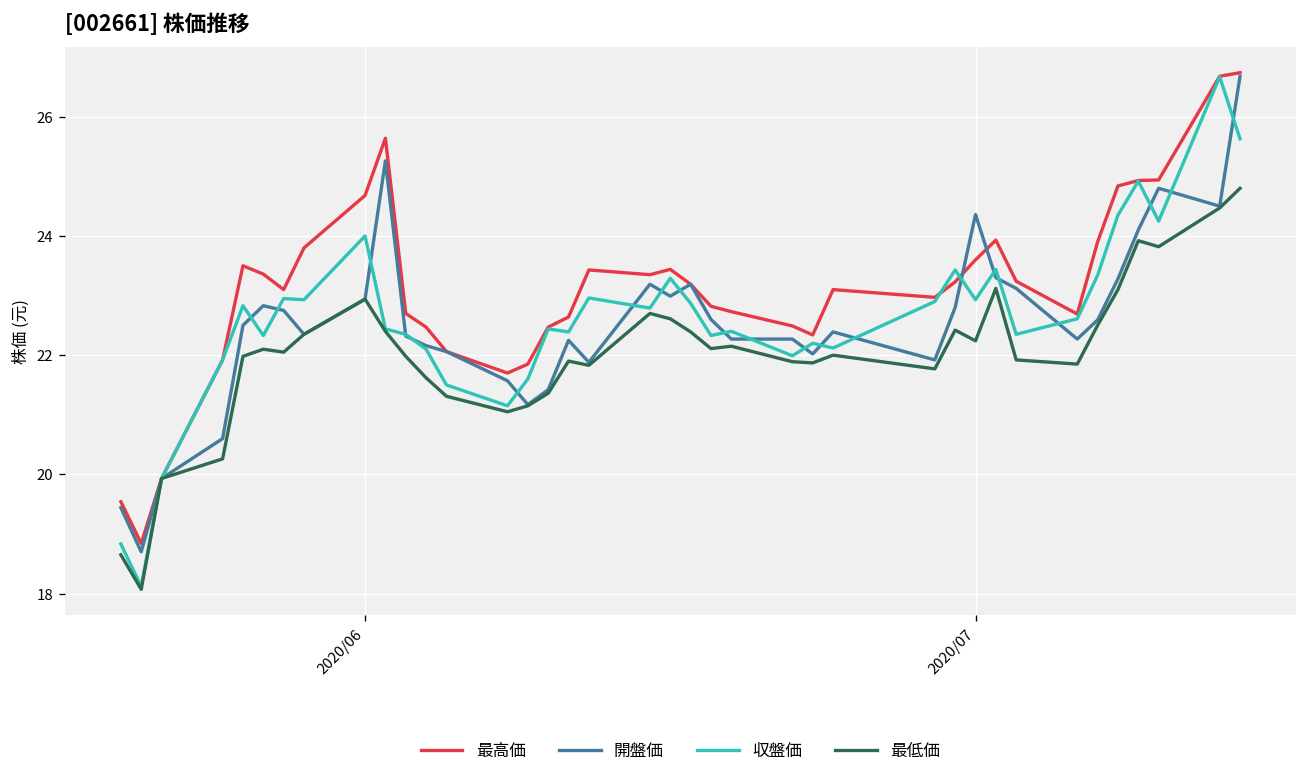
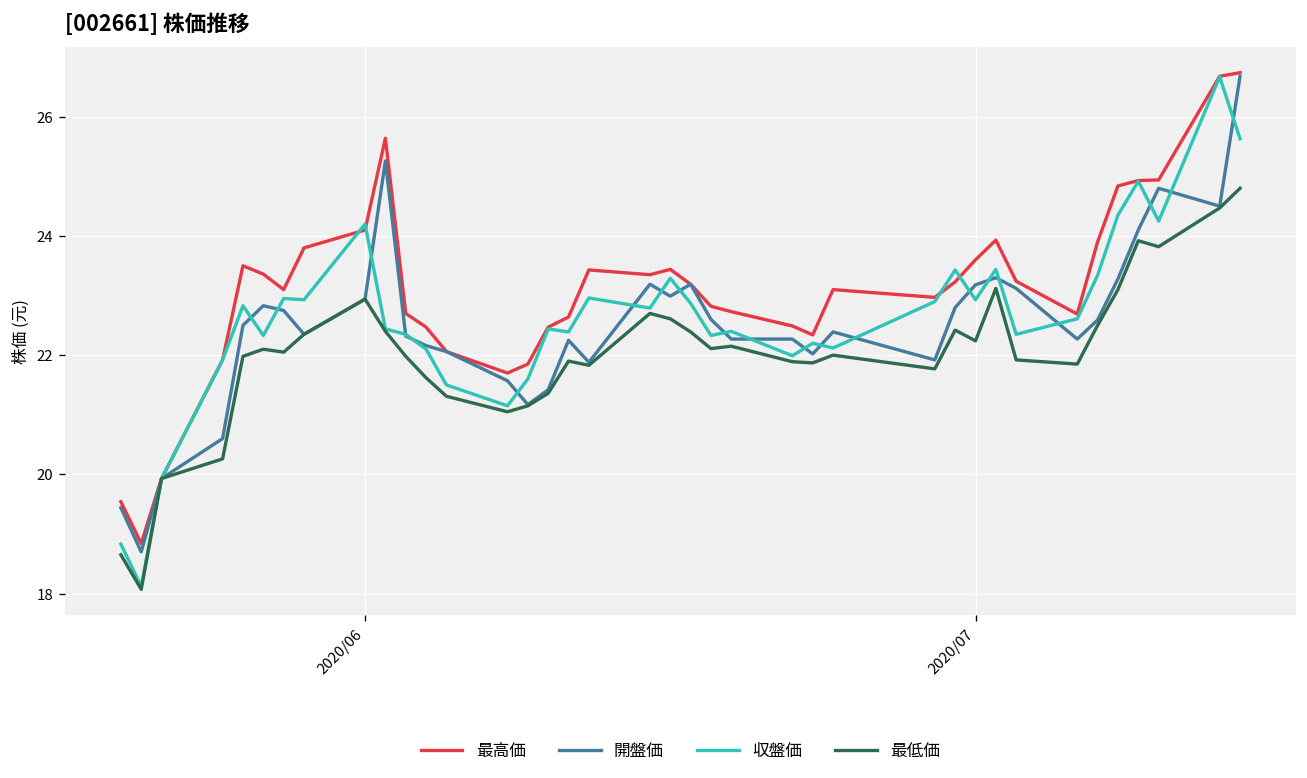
  {
    "最高価": {
-     "2020/06": 24.7,
+     "2020/06": 24.1,
      "2020/07": 23.6
    },
    "開盤価": {
-     "2020/07": 24.4
+     "2020/07": 23.2
    },
    "収盤価": {
-     "2020/06": 24.0,
+     "2020/06": 24.2,
      "2020/07": 22.9
    },
    "最低価": {
      "2020/07": 22.2
    }
  }
